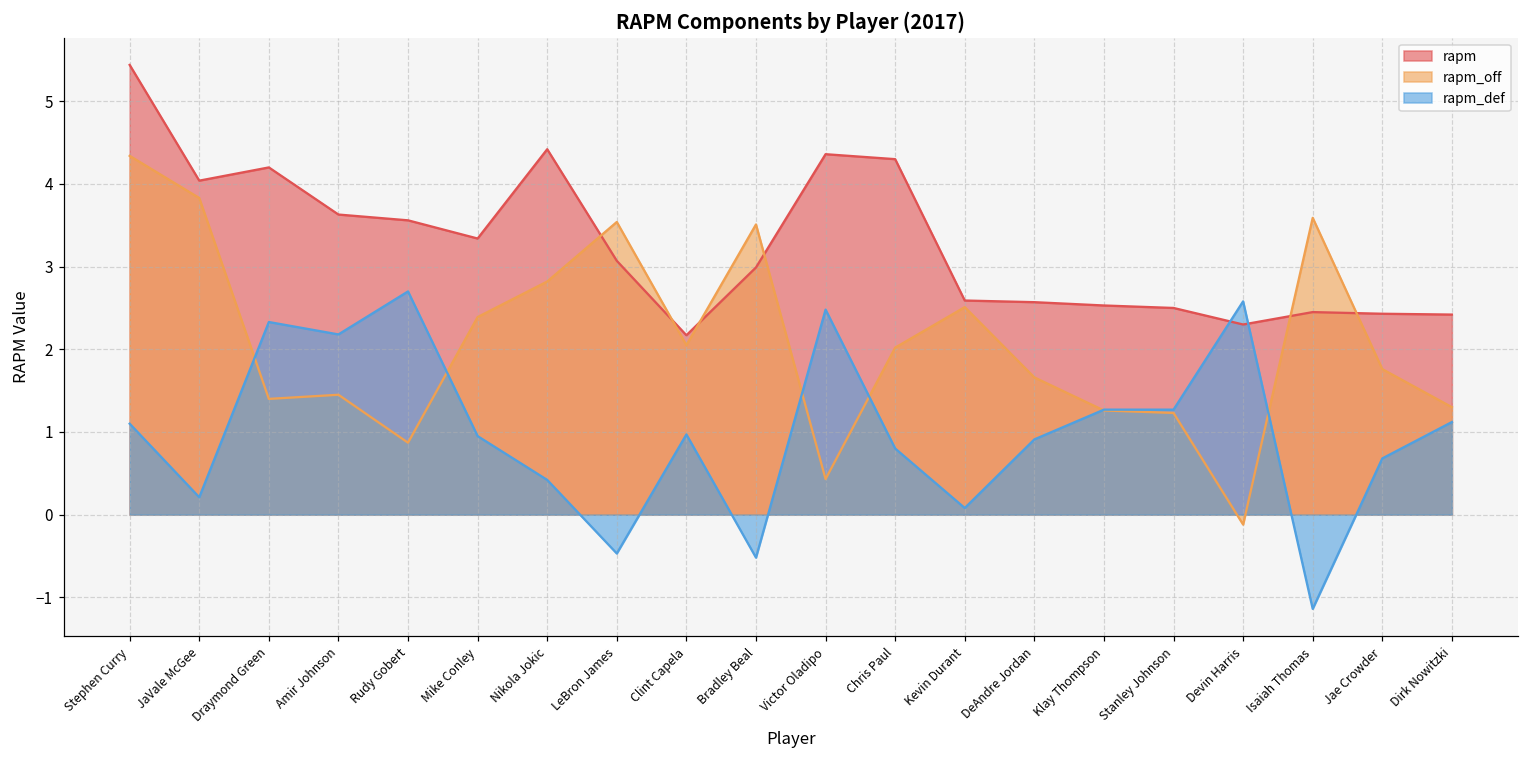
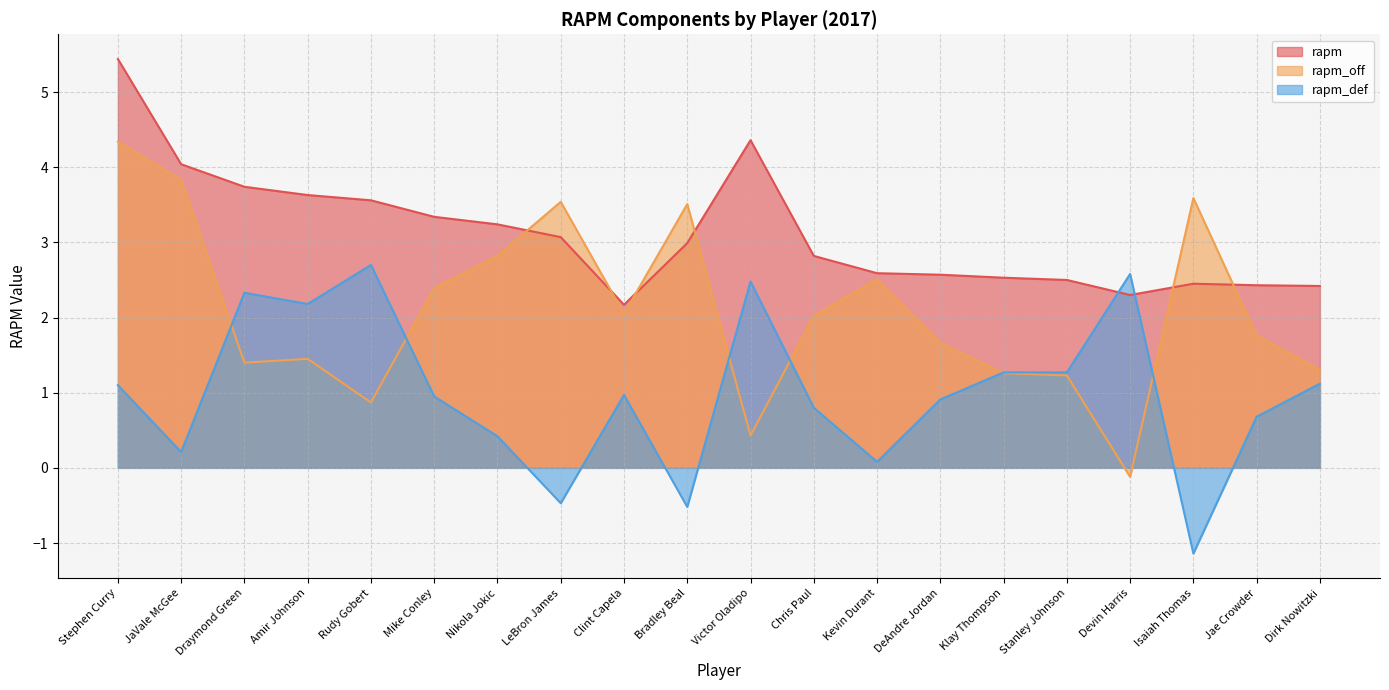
  {
    "rapm": {
      "Stephen Curry": 5.4,
      "JaVale McGee": 4.0,
-     "Draymond Green": 4.2,
+     "Draymond Green": 3.7,
      "Amir Johnson": 3.6,
      "Rudy Gobert": 3.6,
      "Mike Conley": 3.3,
-     "Nikola Jokic": 4.4,
+     "Nikola Jokic": 3.2,
      "LeBron James": 3.1,
      "Clint Capela": 2.2,
      "Bradley Beal": 3.0,
      "Victor Oladipo": 4.4,
-     "Chris Paul": 4.3,
+     "Chris Paul": 2.8,
      "Kevin Durant": 2.6,
      "DeAndre Jordan": 2.6,
      "Klay Thompson": 2.5,
      "Stanley Johnson": 2.5,
      "Devin Harris": 2.3,
      "Isaiah Thomas": 2.5,
      "Jae Crowder": 2.4,
      "Dirk Nowitzki": 2.4
    }
  }
